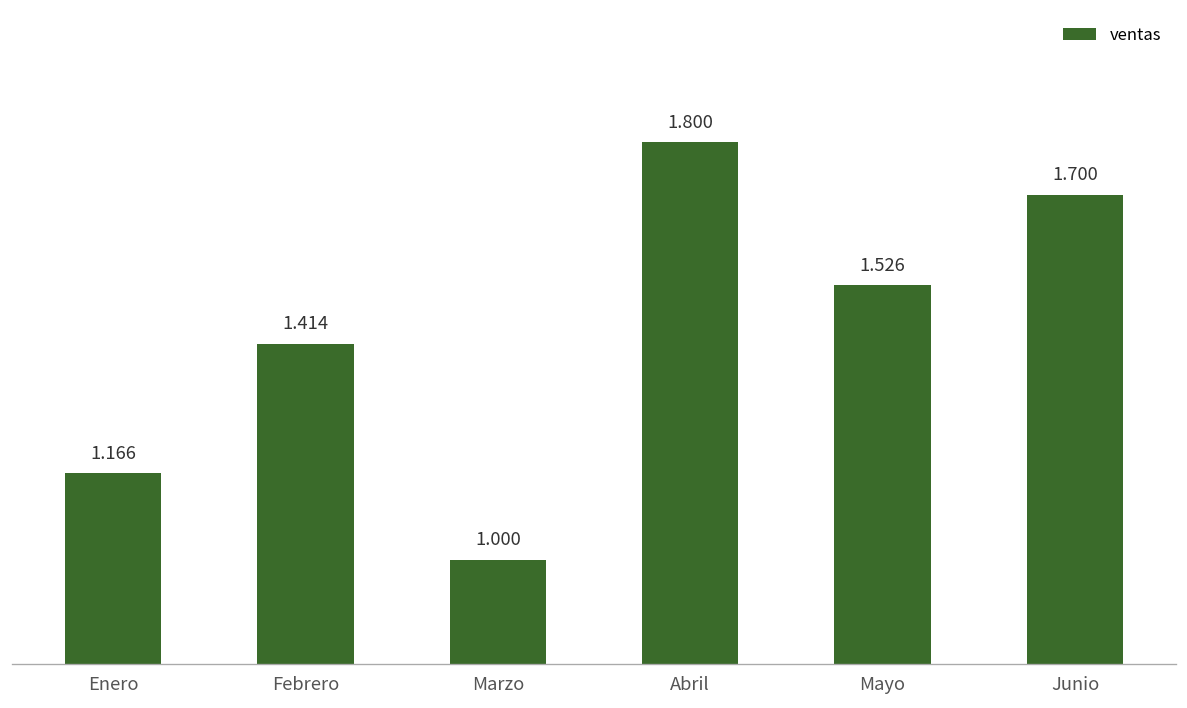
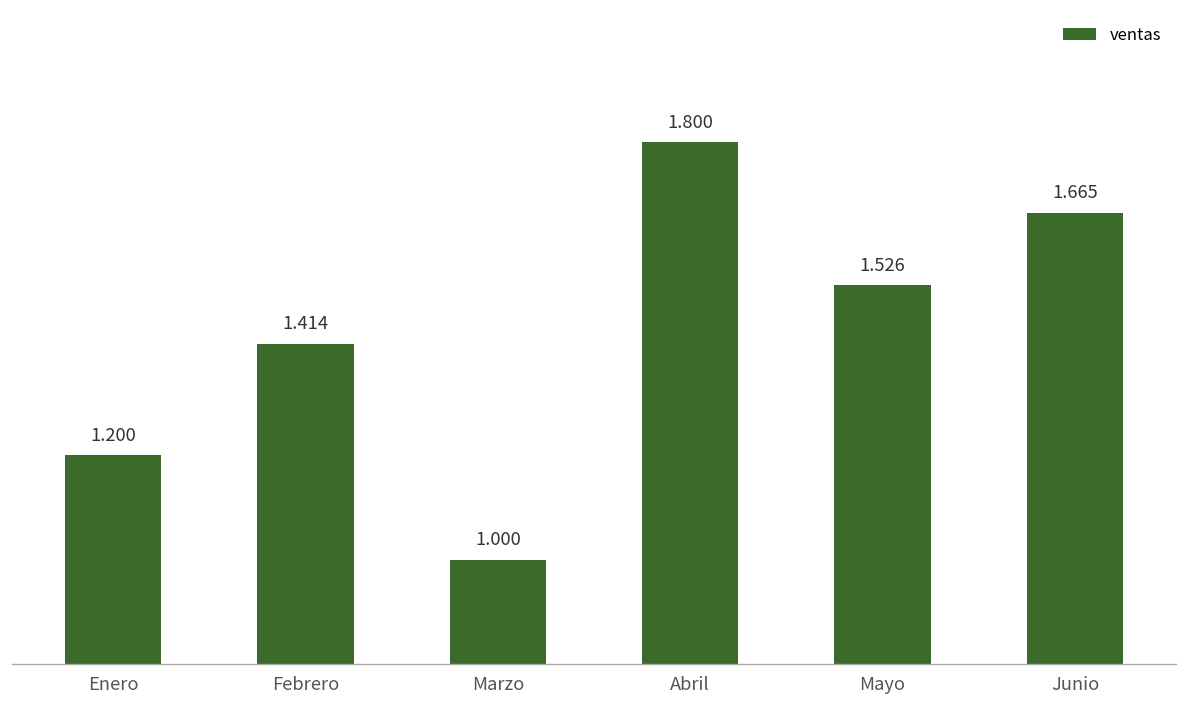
  {
-   "Enero": 1.166,
-   "Junio": 1.700
+   "Enero": 1.200,
+   "Junio": 1.665
  }
